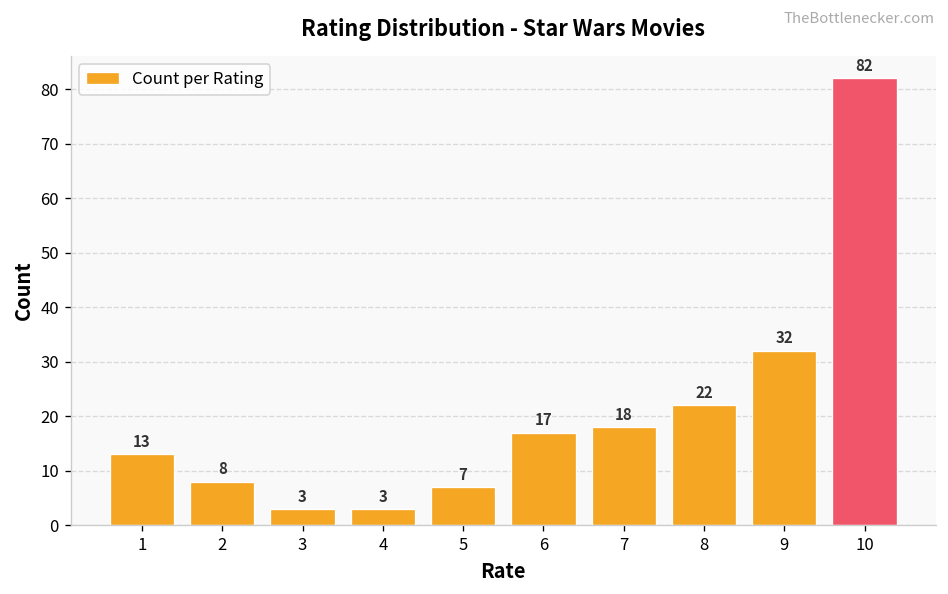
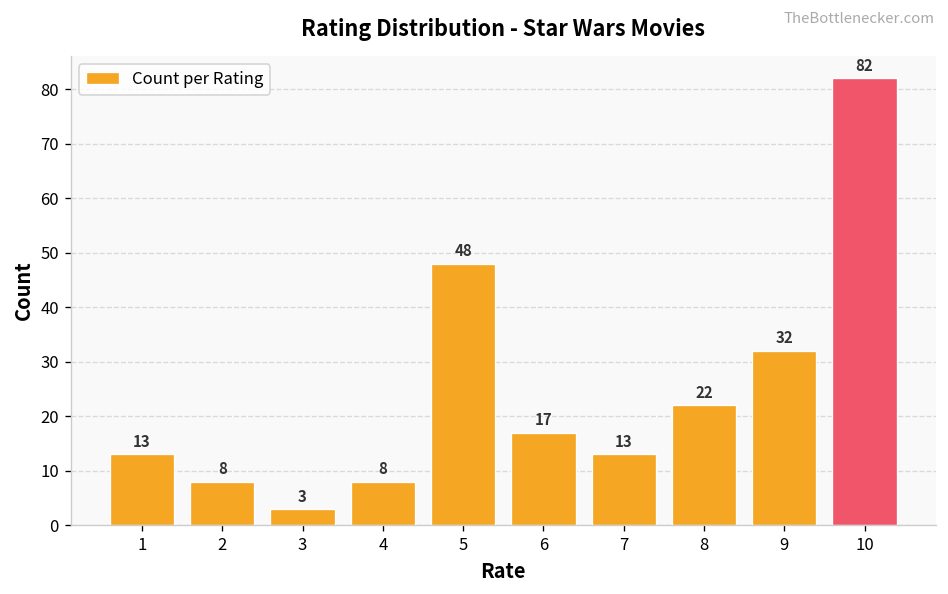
  {
    "1": 13,
    "2": 8,
    "3": 3,
-   "4": 3,
-   "5": 7,
+   "4": 8,
+   "5": 48,
    "6": 17,
-   "7": 18,
+   "7": 13,
    "8": 22,
    "9": 32,
    "10": 82
  }
